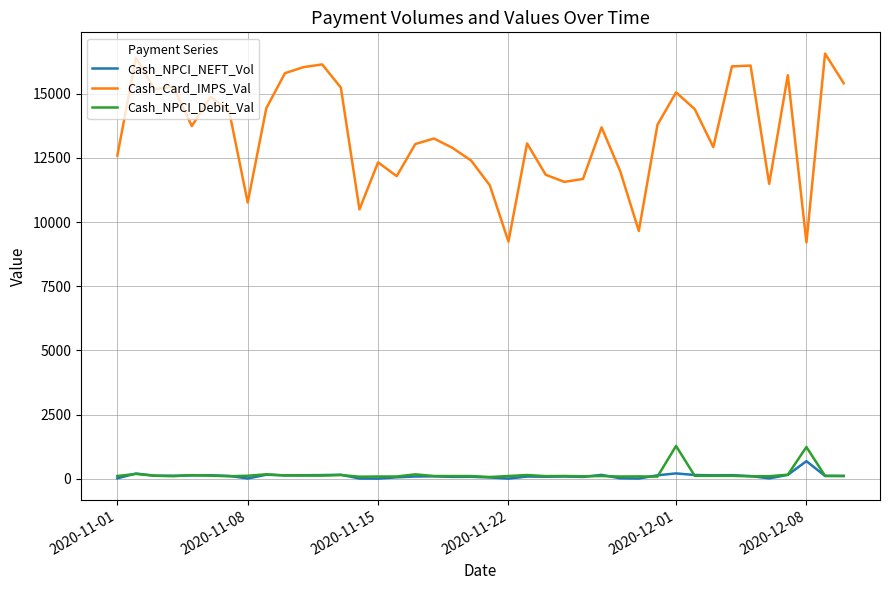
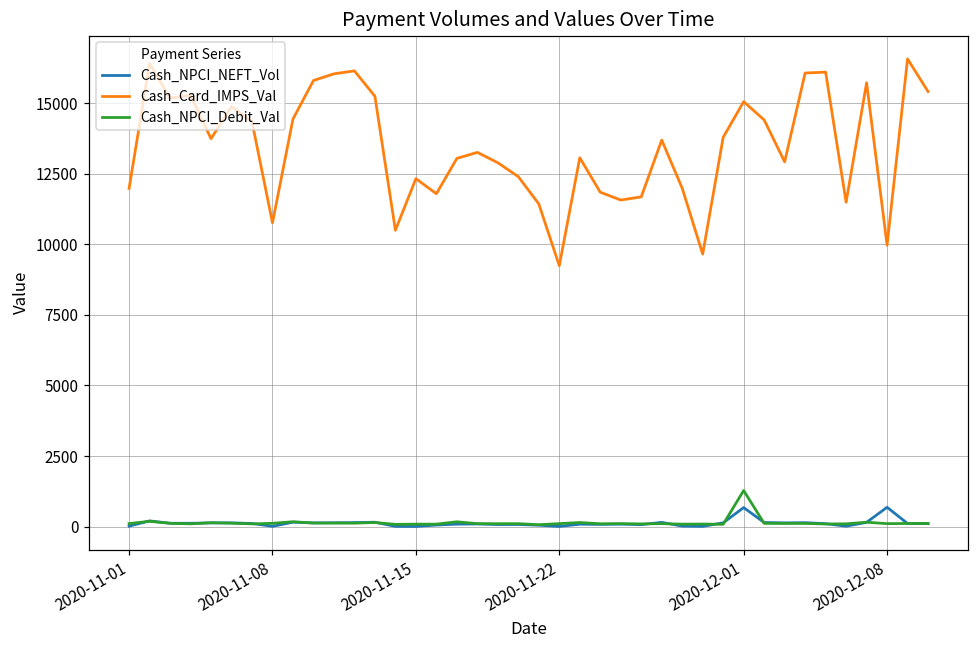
  {
    "Cash_NPCI_NEFT_Vol": {
      "2020-11-08": 0,
      "2020-11-22": 0,
-     "2020-12-01": 200,
+     "2020-12-01": 700,
      "2020-12-08": 700
    },
    "Cash_Card_IMPS_Val": {
-     "2020-11-01": 12600,
+     "2020-11-01": 12000,
      "2020-11-08": 10800,
      "2020-11-15": 12300,
      "2020-11-22": 9200,
      "2020-12-01": 15000,
-     "2020-12-08": 9200
+     "2020-12-08": 10000
    },
    "Cash_NPCI_Debit_Val": {
      "2020-11-08": 100,
      "2020-11-22": 100,
      "2020-12-01": 1300,
-     "2020-12-08": 1200
+     "2020-12-08": 100
    }
  }
